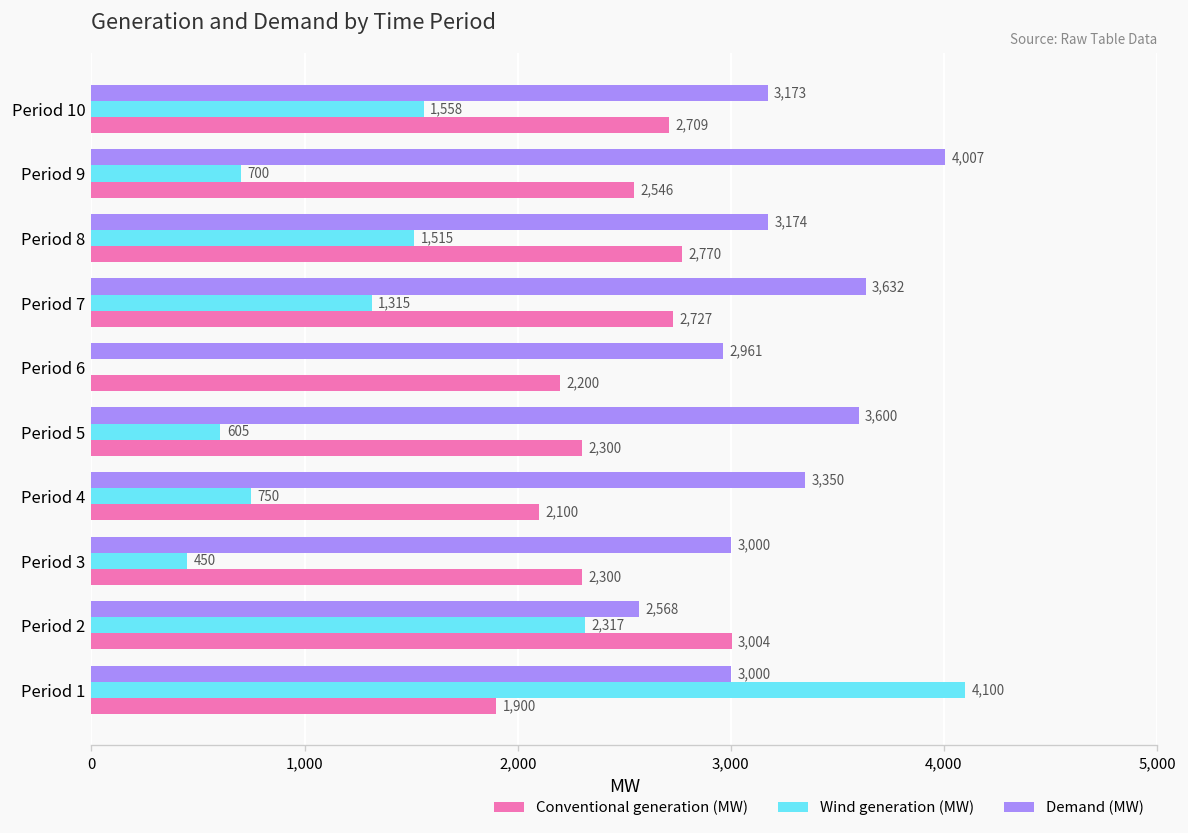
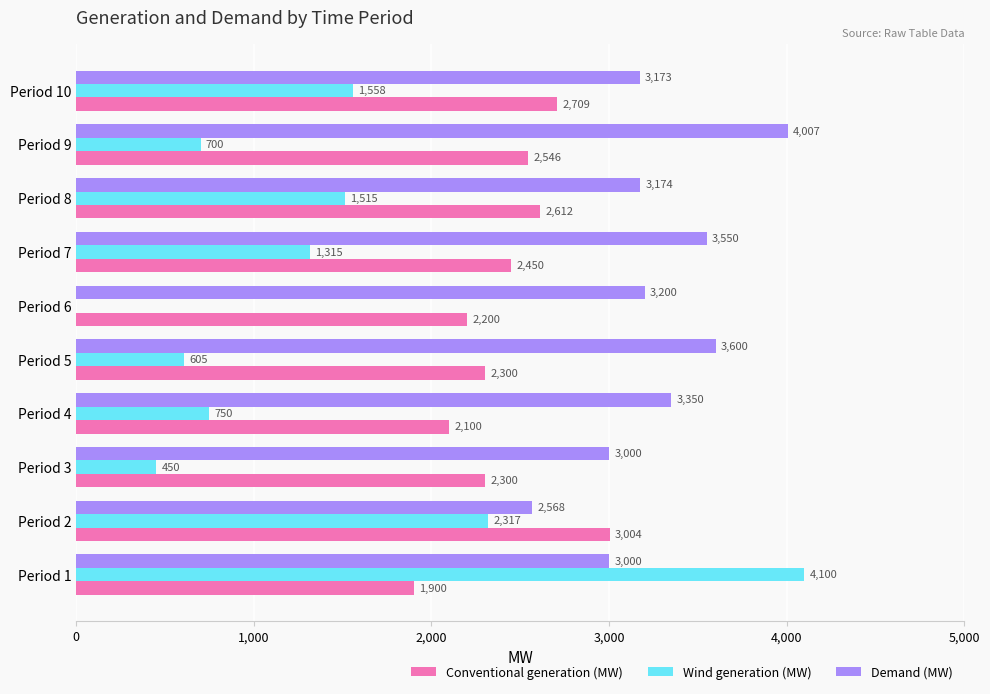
  {
    "Conventional generation (MW)": {
      "Period 10": "2,709",
      "Period 9": "2,546",
-     "Period 8": "2,770",
-     "Period 7": "2,727",
+     "Period 8": "2,612",
+     "Period 7": "2,450",
      "Period 6": "2,200",
      "Period 5": "2,300",
      "Period 4": "2,100",
      "Period 3": "2,300",
      "Period 2": "3,004",
      "Period 1": "1,900"
    },
    "Wind generation (MW)": {
      "Period 10": "1,558",
      "Period 9": "700",
      "Period 8": "1,515",
      "Period 7": "1,315",
      "Period 5": "605",
      "Period 4": "750",
      "Period 3": "450",
      "Period 2": "2,317",
      "Period 1": "4,100"
    },
    "Demand (MW)": {
      "Period 10": "3,173",
      "Period 9": "4,007",
      "Period 8": "3,174",
-     "Period 7": "3,632",
-     "Period 6": "2,961",
+     "Period 7": "3,550",
+     "Period 6": "3,200",
      "Period 5": "3,600",
      "Period 4": "3,350",
      "Period 3": "3,000",
      "Period 2": "2,568",
      "Period 1": "3,000"
    }
  }
